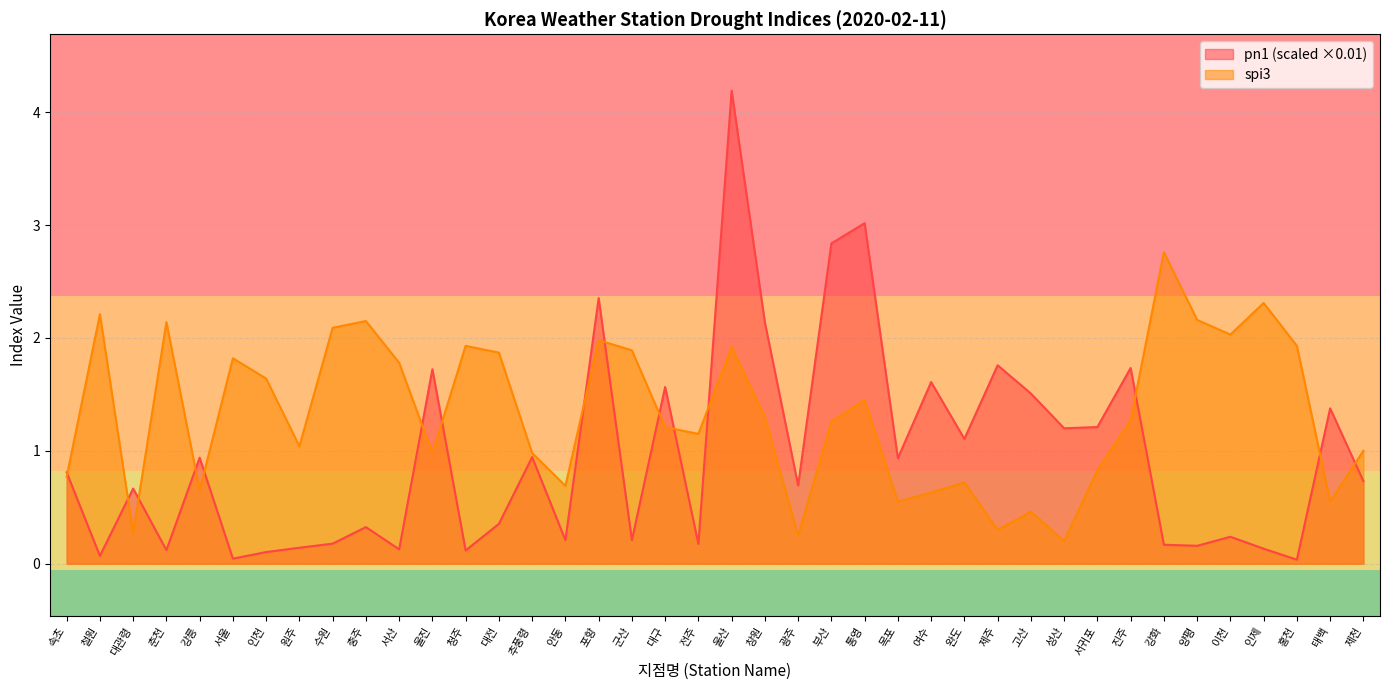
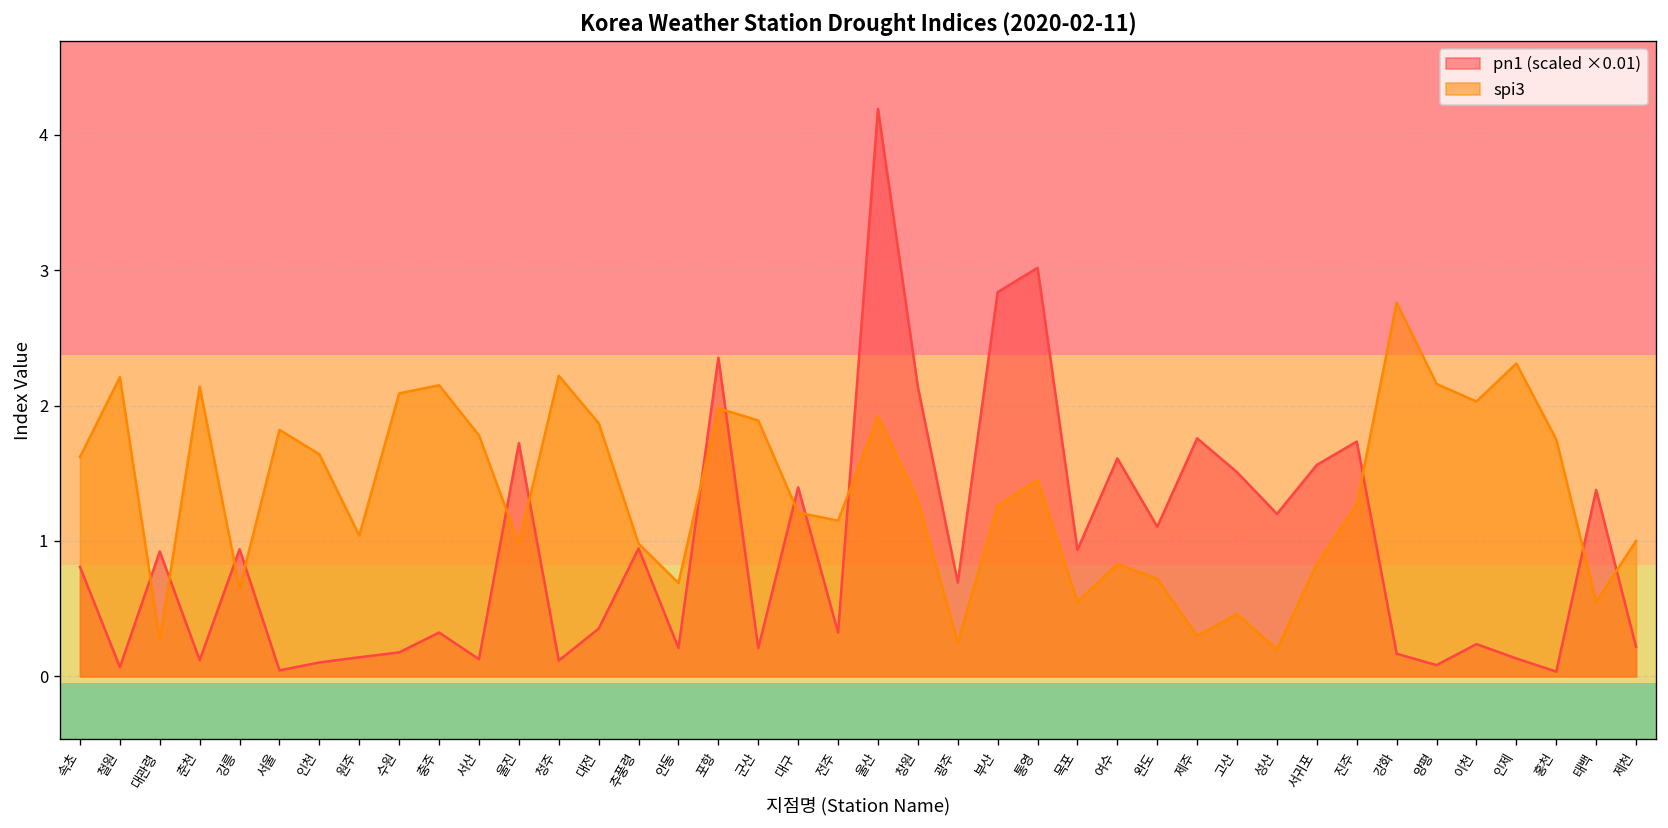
  {
    "pn1 (scaled ×0.01)": {
      "속초": 0.81,
      "철원": 0.07,
-     "대관령": 0.67,
+     "대관령": 0.92,
      "춘천": 0.12,
      "강릉": 0.94,
      "서울": 0.04,
      "인천": 0.10,
      "원주": 0.14,
      "수원": 0.18,
      "충주": 0.32,
      "서산": 0.13,
      "울진": 1.72,
      "청주": 0.12,
      "대전": 0.35,
      "추풍령": 0.94,
      "안동": 0.21,
      "포항": 2.35,
      "군산": 0.21,
-     "대구": 1.57,
-     "전주": 0.18,
+     "대구": 1.40,
+     "전주": 0.32,
      "울산": 4.19,
      "창원": 2.14,
      "광주": 0.69,
      "부산": 2.84,
      "통영": 3.02,
      "목포": 0.93,
      "여수": 1.61,
      "완도": 1.11,
      "제주": 1.76,
      "고산": 1.51,
      "성산": 1.20,
-     "서귀포": 1.21,
+     "서귀포": 1.56,
      "진주": 1.73,
      "강화": 0.17,
-     "양평": 0.16,
+     "양평": 0.08,
      "이천": 0.24,
      "인제": 0.13,
      "홍천": 0.04,
      "태백": 1.38,
-     "제천": 0.73
+     "제천": 0.22
    },
    "spi3": {
-     "속초": 0.77,
+     "속초": 1.62,
      "철원": 2.21,
      "대관령": 0.27,
      "춘천": 2.14,
      "강릉": 0.65,
      "서울": 1.82,
      "인천": 1.64,
      "원주": 1.04,
      "수원": 2.09,
      "충주": 2.15,
      "서산": 1.78,
      "울진": 0.98,
-     "청주": 1.93,
+     "청주": 2.22,
      "대전": 1.87,
      "추풍령": 0.98,
      "안동": 0.69,
      "포항": 1.98,
      "군산": 1.89,
      "대구": 1.21,
      "전주": 1.15,
      "울산": 1.92,
      "창원": 1.30,
      "광주": 0.25,
      "부산": 1.26,
      "통영": 1.45,
      "목포": 0.55,
-     "여수": 0.63,
+     "여수": 0.83,
      "완도": 0.72,
      "제주": 0.30,
      "고산": 0.46,
      "성산": 0.20,
      "서귀포": 0.83,
      "진주": 1.27,
      "강화": 2.76,
      "양평": 2.16,
      "이천": 2.03,
      "인제": 2.31,
-     "홍천": 1.93,
+     "홍천": 1.75,
      "태백": 0.55,
      "제천": 1.00
    }
  }
